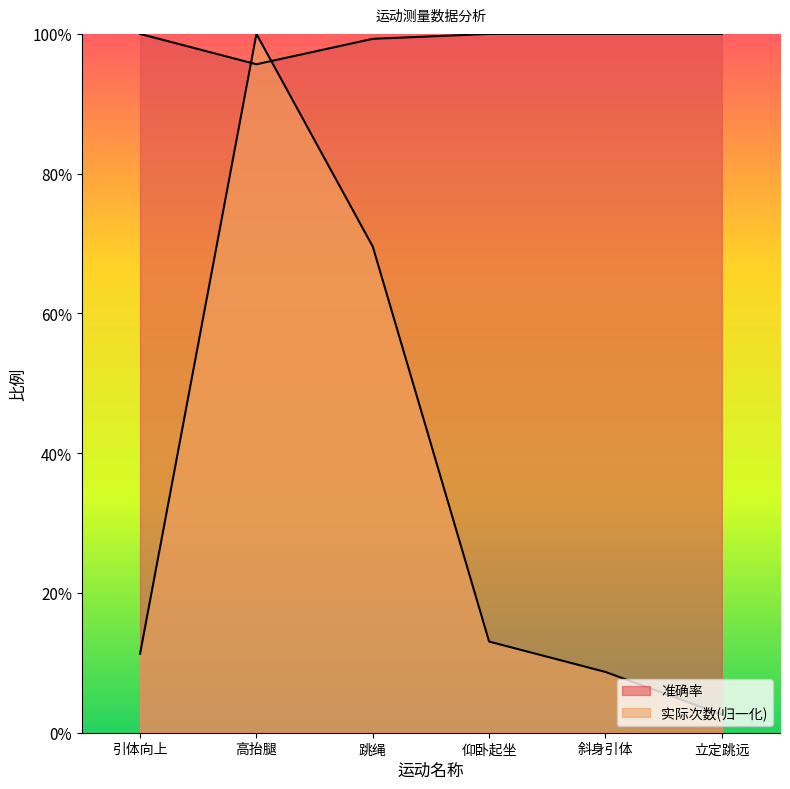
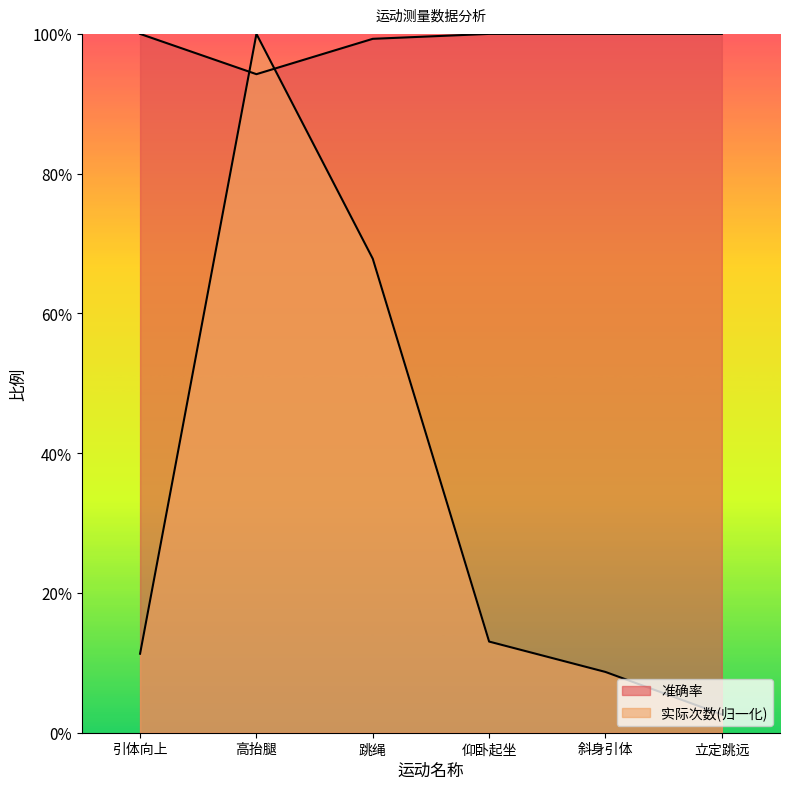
  {
    "准确率": {
      "引体向上": "100%",
-     "高抬腿": "96%",
+     "高抬腿": "94%",
      "跳绳": "99%",
      "仰卧起坐": "100%",
      "斜身引体": "100%",
      "立定跳远": "100%"
    },
    "实际次数(归一化)": {
      "引体向上": "11%",
      "高抬腿": "100%",
-     "跳绳": "70%",
+     "跳绳": "68%",
      "仰卧起坐": "13%",
      "斜身引体": "9%"
    }
  }
